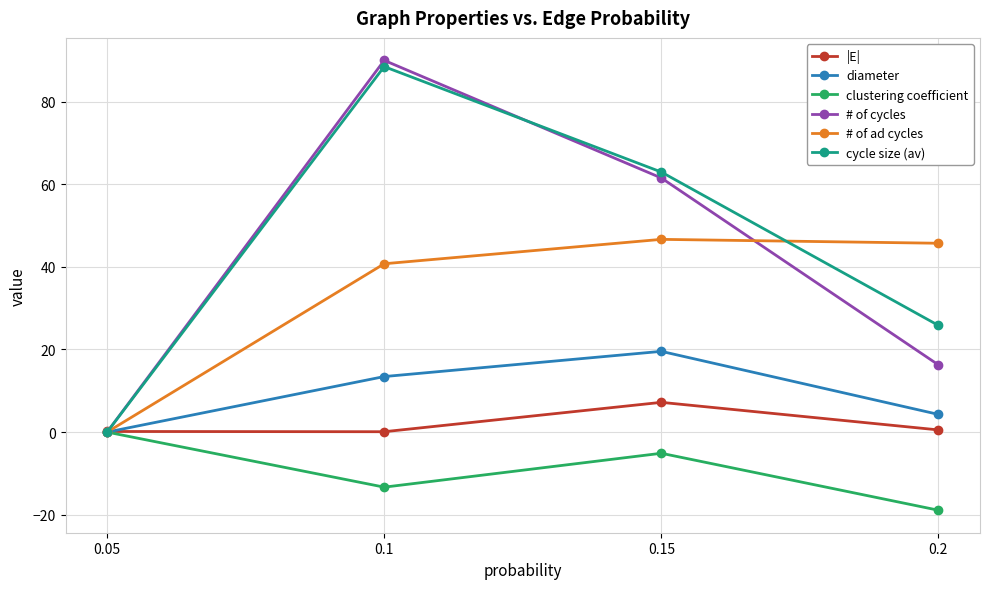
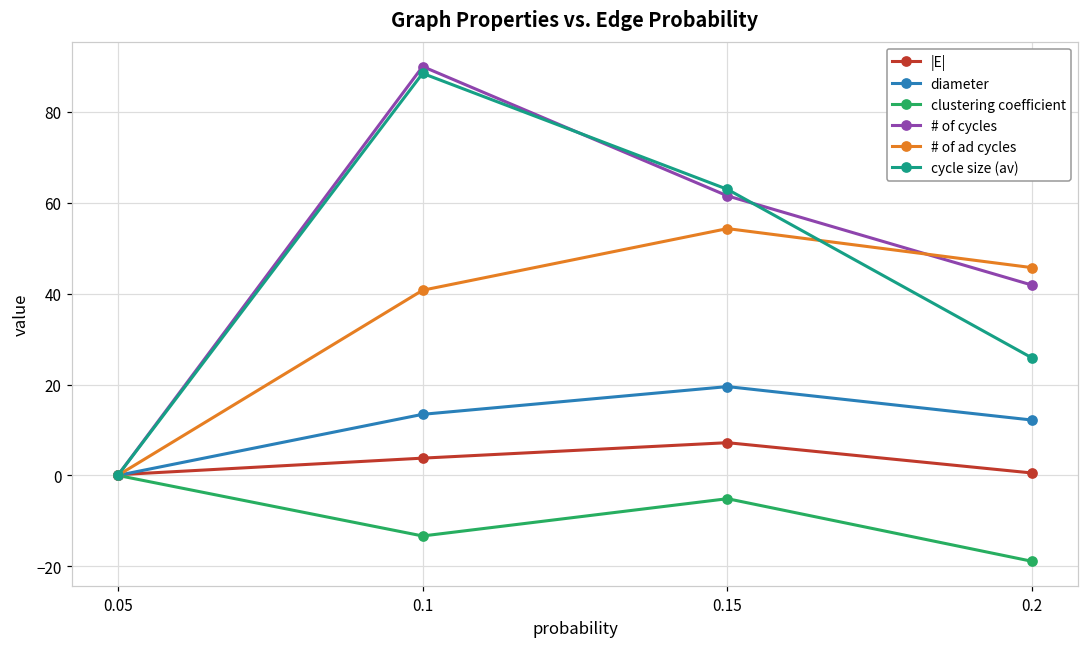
  {
    "|E|": {
-     "0.1": 0,
+     "0.1": 4,
      "0.15": 7,
      "0.2": 1
    },
    "diameter": {
      "0.1": 13,
      "0.15": 20,
-     "0.2": 4
+     "0.2": 12
    },
    "# of cycles": {
      "0.1": 90,
      "0.15": 62,
-     "0.2": 16
+     "0.2": 42
    },
    "# of ad cycles": {
      "0.1": 41,
-     "0.15": 47,
+     "0.15": 54,
      "0.2": 46
    }
  }
